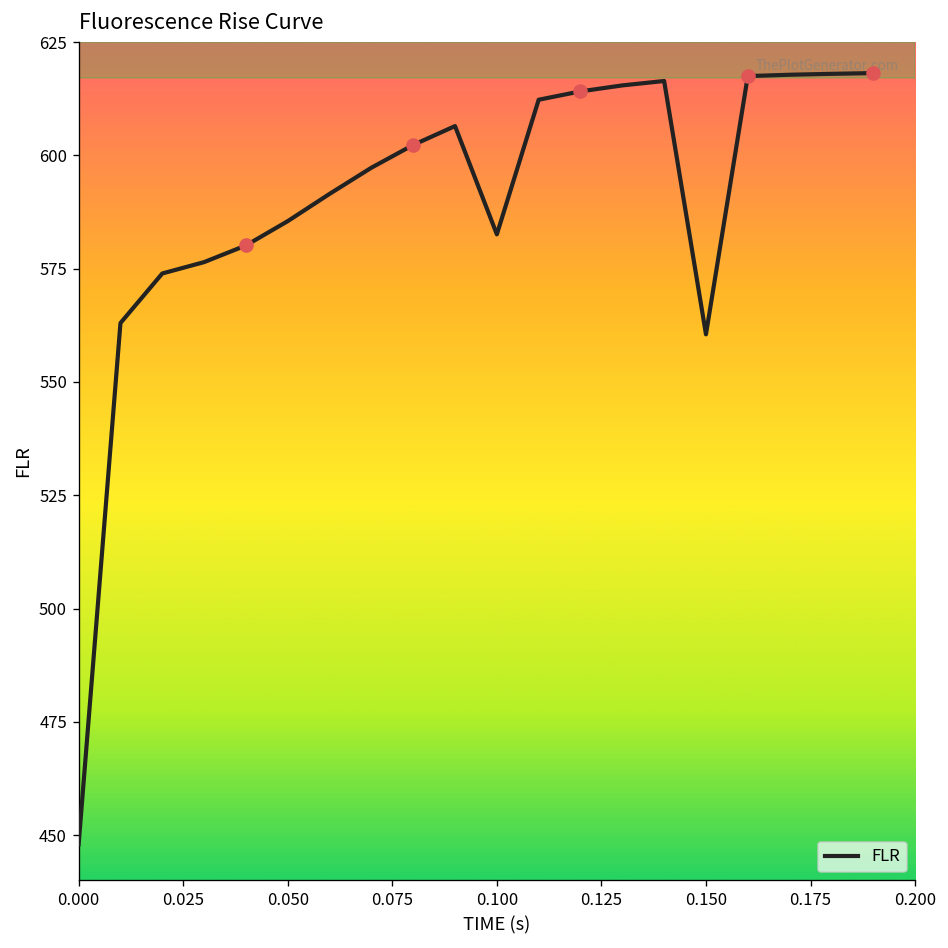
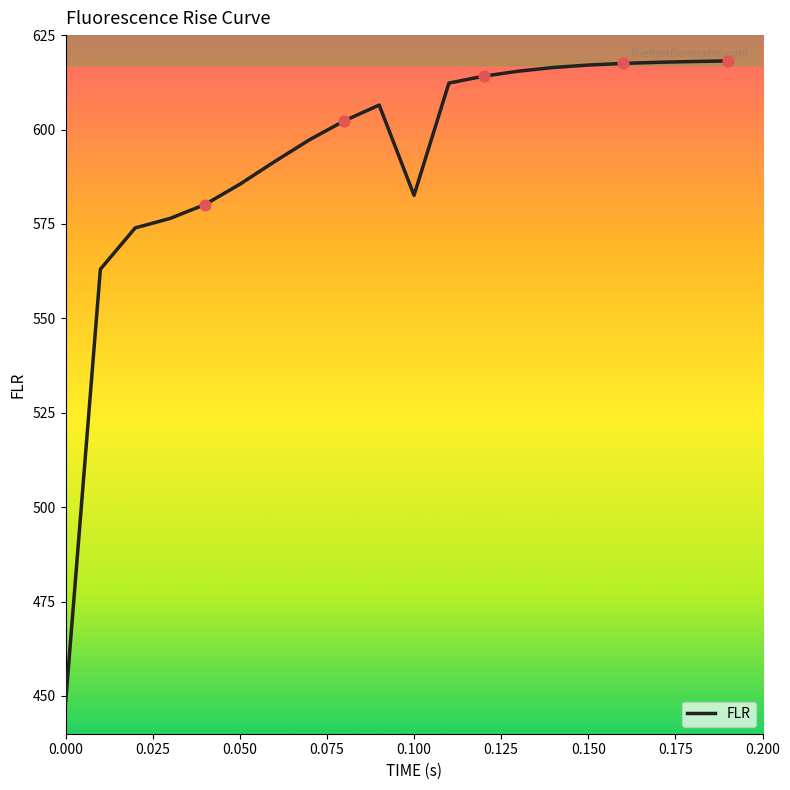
  {
    "FLR": {
      "0.000": 448,
      "0.050": 585,
      "0.100": 583,
-     "0.150": 561
+     "0.150": 617
    }
  }
